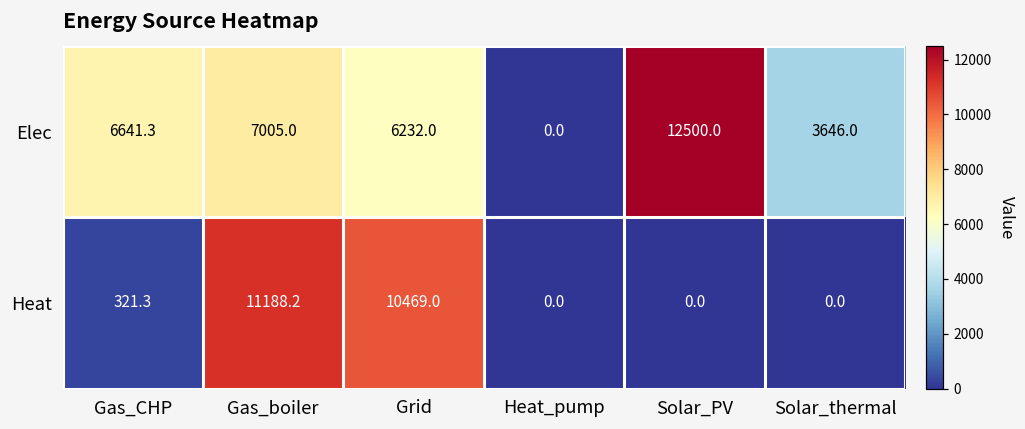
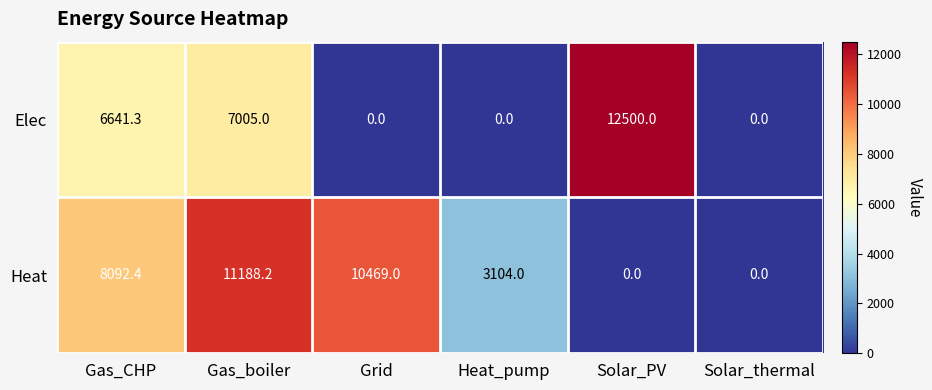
  {
    "Elec": {
      "Gas_CHP": 6641.3,
      "Gas_boiler": 7005.0,
-     "Grid": 6232.0,
+     "Grid": 0.0,
      "Heat_pump": 0.0,
      "Solar_PV": 12500.0,
-     "Solar_thermal": 3646.0
+     "Solar_thermal": 0.0
    },
    "Heat": {
-     "Gas_CHP": 321.3,
+     "Gas_CHP": 8092.4,
      "Gas_boiler": 11188.2,
      "Grid": 10469.0,
-     "Heat_pump": 0.0,
+     "Heat_pump": 3104.0,
      "Solar_PV": 0.0,
      "Solar_thermal": 0.0
    }
  }
